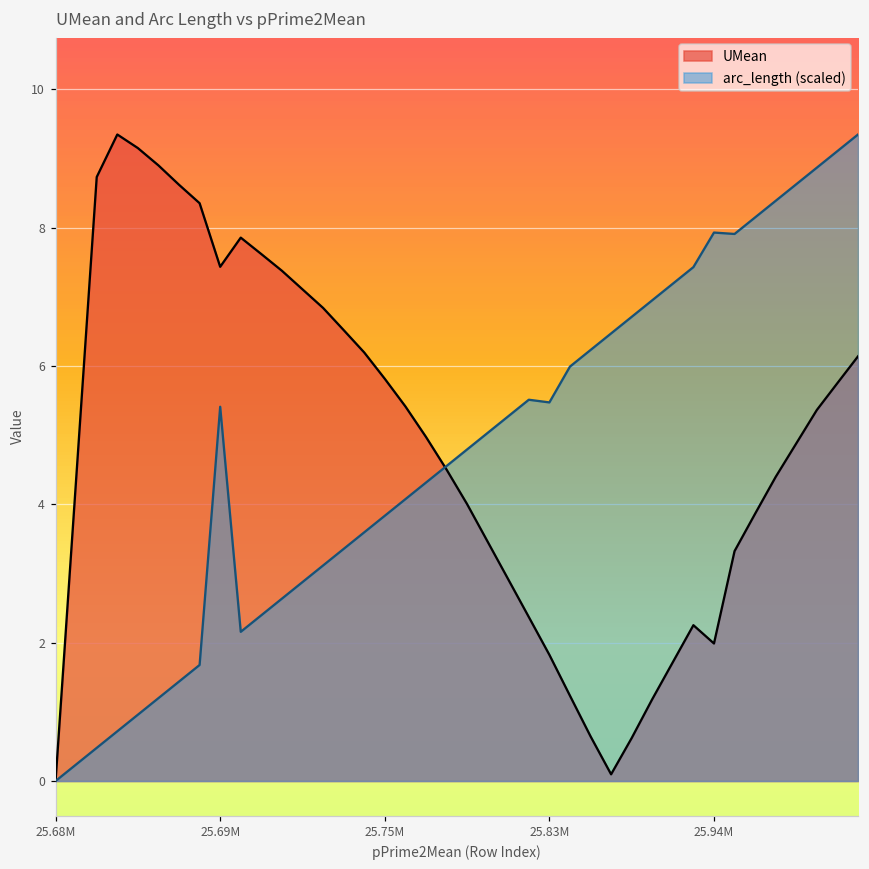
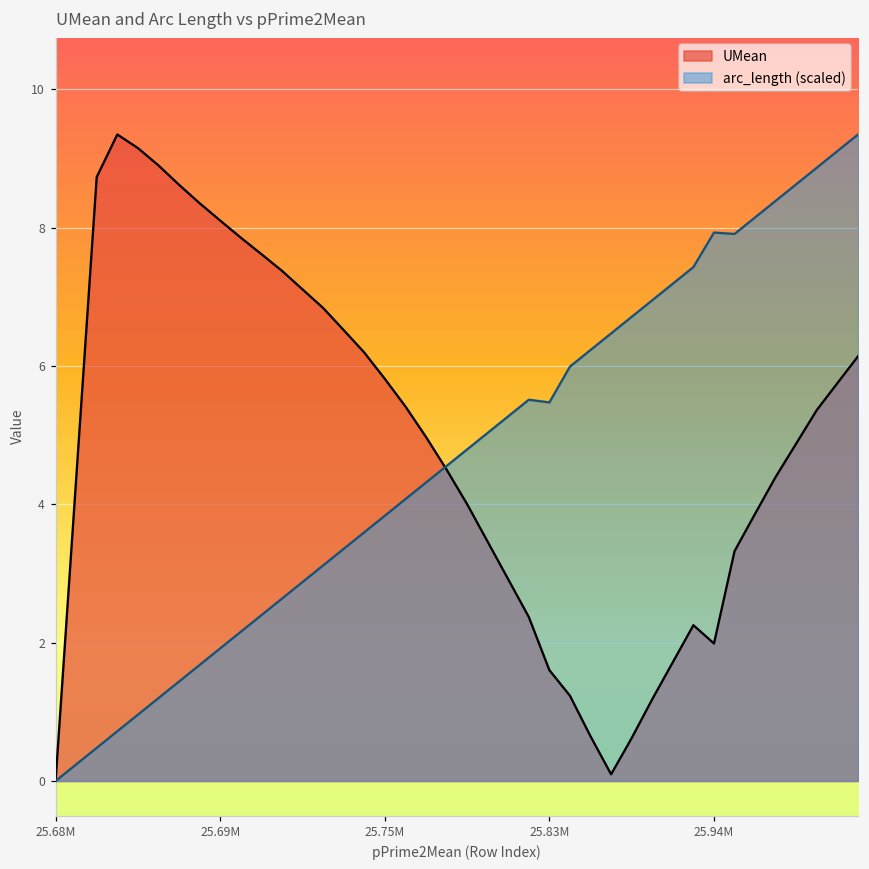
  {
    "UMean": {
-     "25.69M": 7.4,
+     "25.69M": 8.1,
      "25.75M": 5.8,
-     "25.83M": 1.8,
+     "25.83M": 1.6,
      "25.94M": 2.0
    },
    "arc_length (scaled)": {
-     "25.69M": 5.4,
+     "25.69M": 1.9,
      "25.75M": 3.8,
      "25.83M": 5.5,
      "25.94M": 7.9
    }
  }
